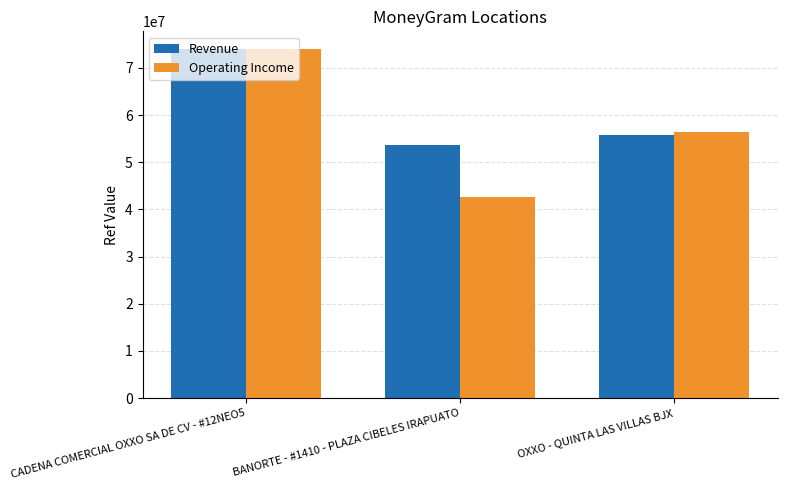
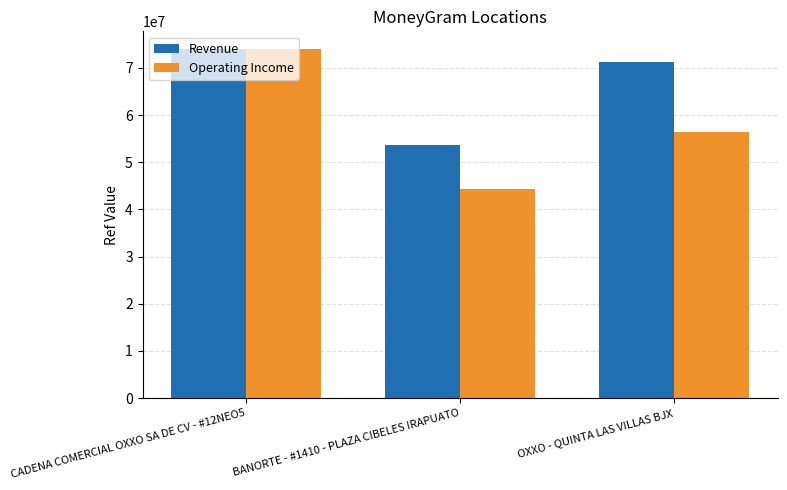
  {
    "Revenue": {
      "BANORTE - #1410 - PLAZA CIBELES IRAPUATO": 54000000,
-     "OXXO - QUINTA LAS VILLAS BJX": 56000000
+     "OXXO - QUINTA LAS VILLAS BJX": 71000000
    },
    "Operating Income": {
-     "BANORTE - #1410 - PLAZA CIBELES IRAPUATO": 43000000,
+     "BANORTE - #1410 - PLAZA CIBELES IRAPUATO": 44000000,
      "OXXO - QUINTA LAS VILLAS BJX": 56000000
    }
  }
